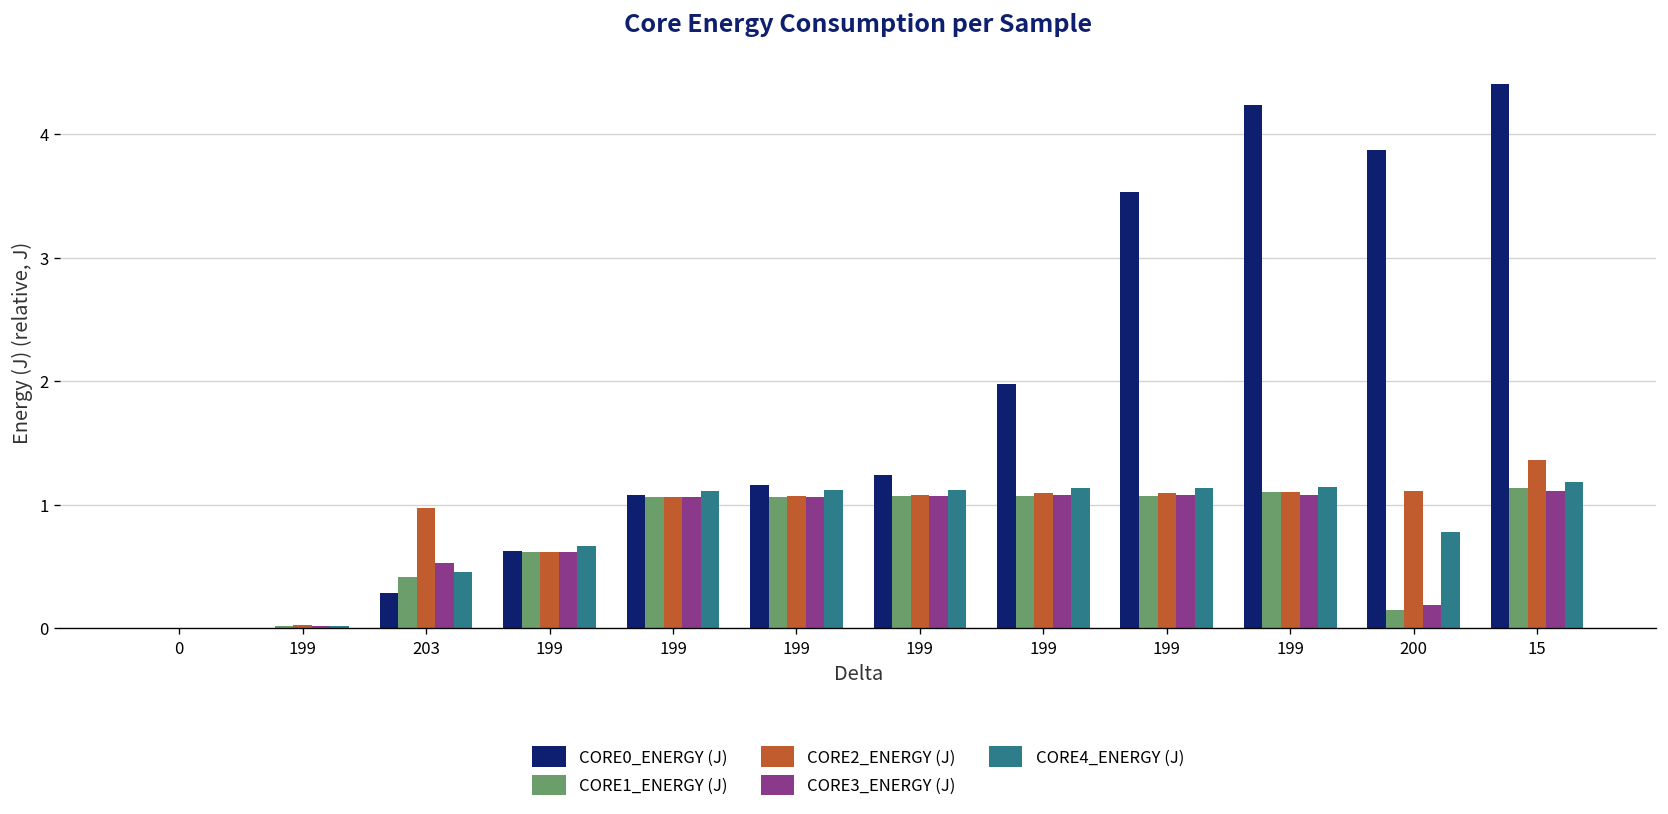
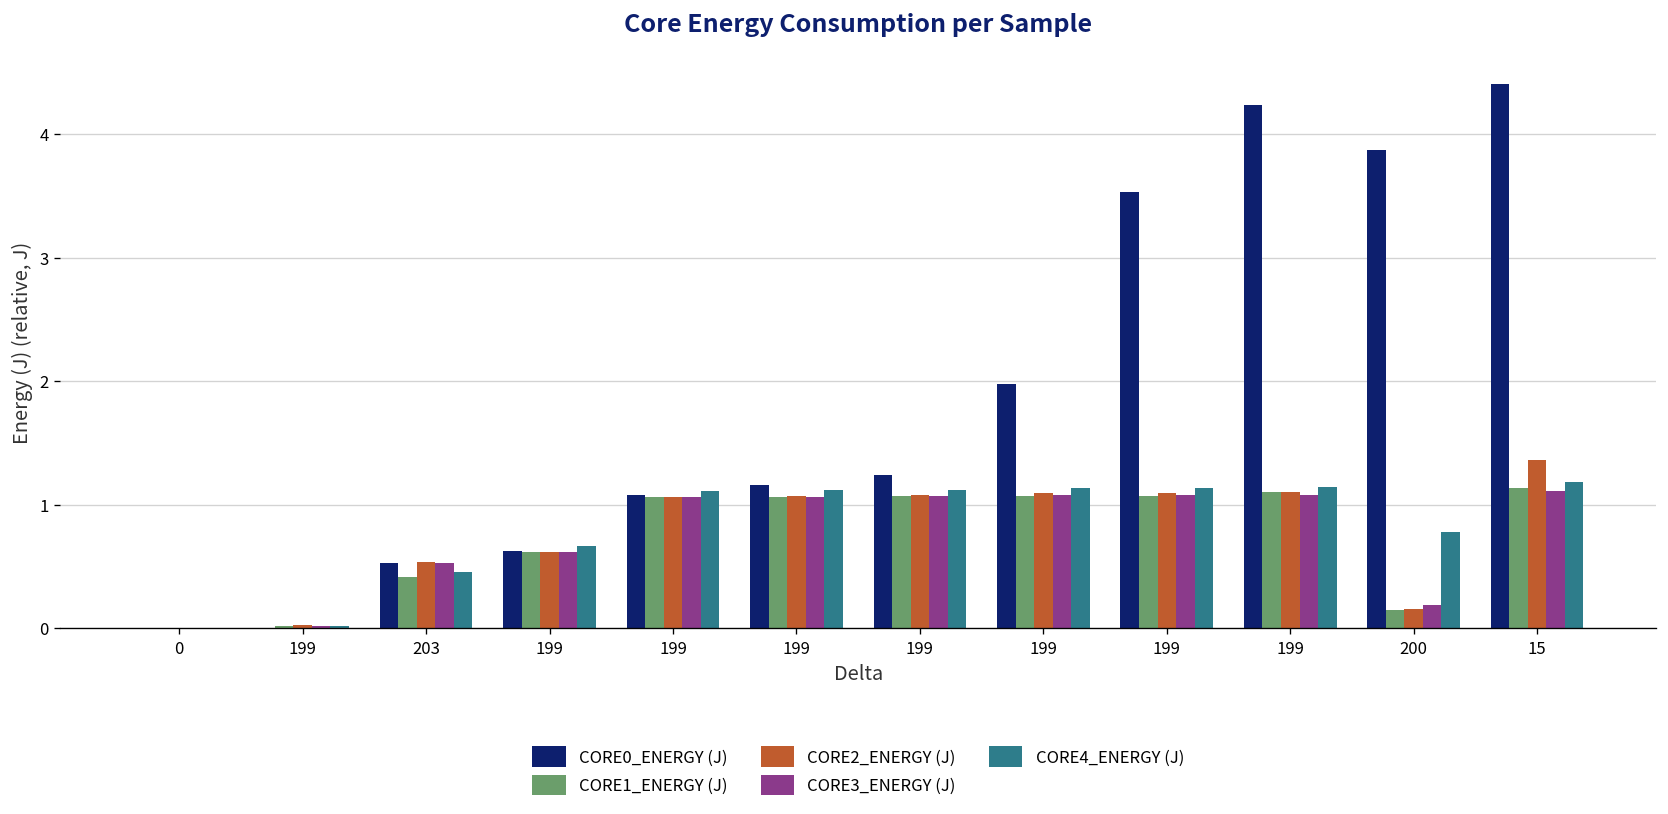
  {
    "CORE0_ENERGY (J)": {
      "0": 0.00,
-     "203": 0.29,
+     "203": 0.53,
      "200": 3.87,
      "15": 4.40
    },
    "CORE1_ENERGY (J)": {
      "0": 0.00,
      "203": 0.42,
      "200": 0.15,
      "15": 1.14
    },
    "CORE2_ENERGY (J)": {
      "0": 0.00,
-     "203": 0.97,
-     "200": 1.11,
+     "203": 0.54,
+     "200": 0.16,
      "15": 1.36
    },
    "CORE3_ENERGY (J)": {
      "0": 0.00,
      "203": 0.53,
      "200": 0.19,
      "15": 1.11
    },
    "CORE4_ENERGY (J)": {
      "0": 0.00,
      "203": 0.45,
      "200": 0.78,
      "15": 1.19
    }
  }
